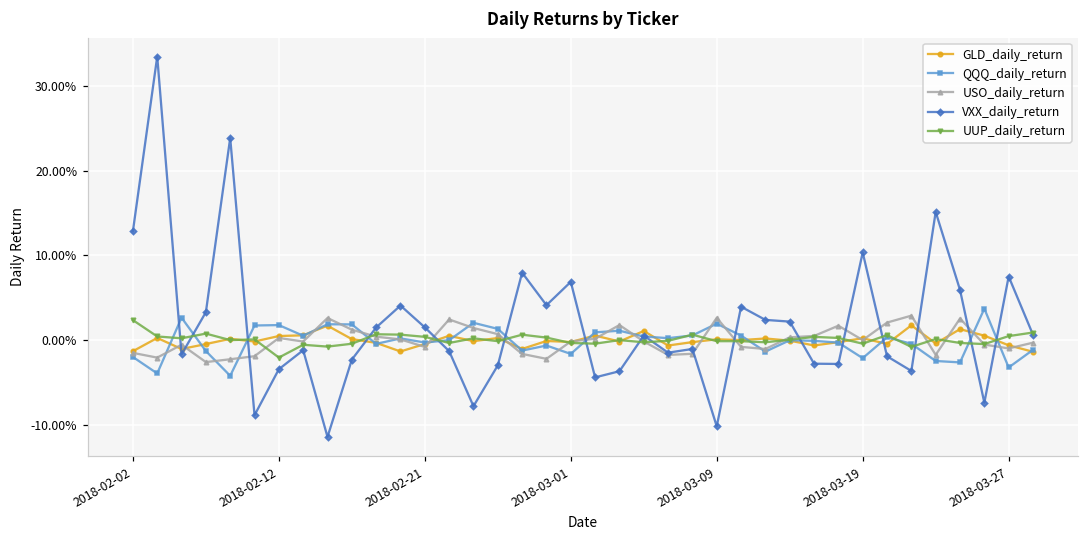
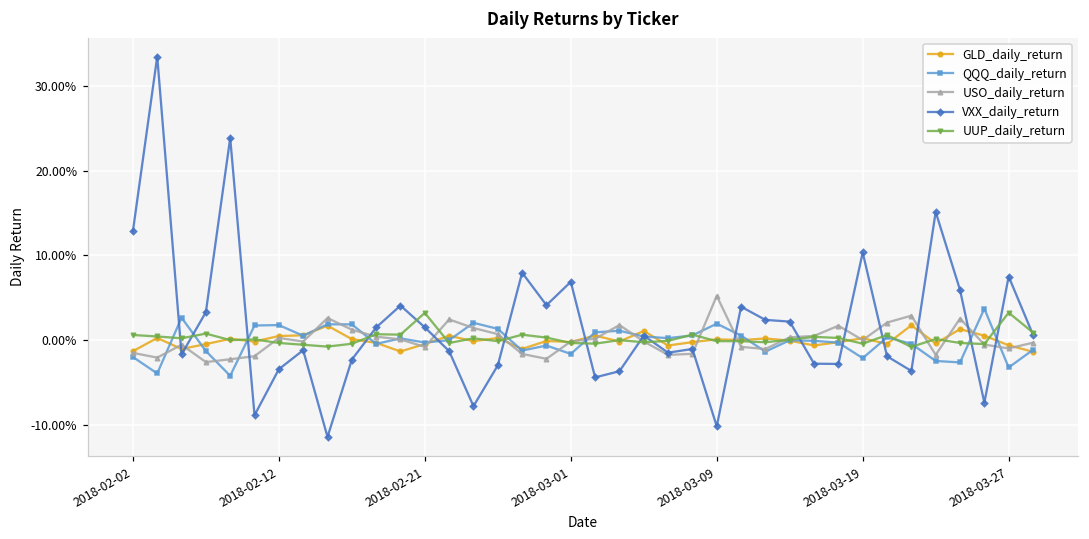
  {
    "GLD_daily_return": {
      "2018-03-27": "-1%"
    },
    "USO_daily_return": {
      "2018-02-21": "-1%",
-     "2018-03-09": "3%",
+     "2018-03-09": "5%",
      "2018-03-27": "-1%"
    },
    "UUP_daily_return": {
-     "2018-02-02": "2%",
-     "2018-02-12": "-2%",
-     "2018-02-21": "0%",
+     "2018-02-02": "1%",
+     "2018-02-12": "0%",
+     "2018-02-21": "3%",
      "2018-03-19": "0%",
-     "2018-03-27": "0%"
+     "2018-03-27": "3%"
    }
  }
